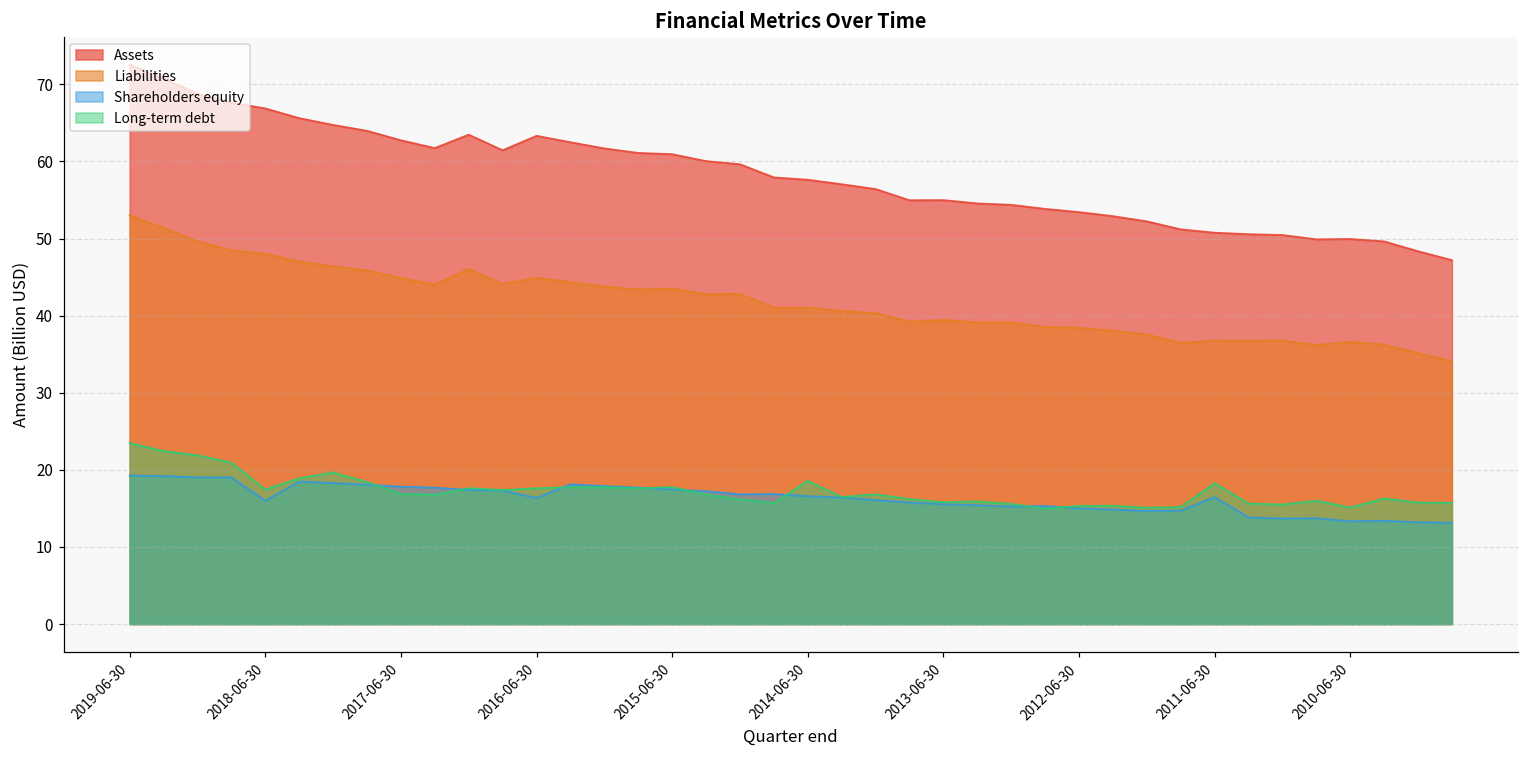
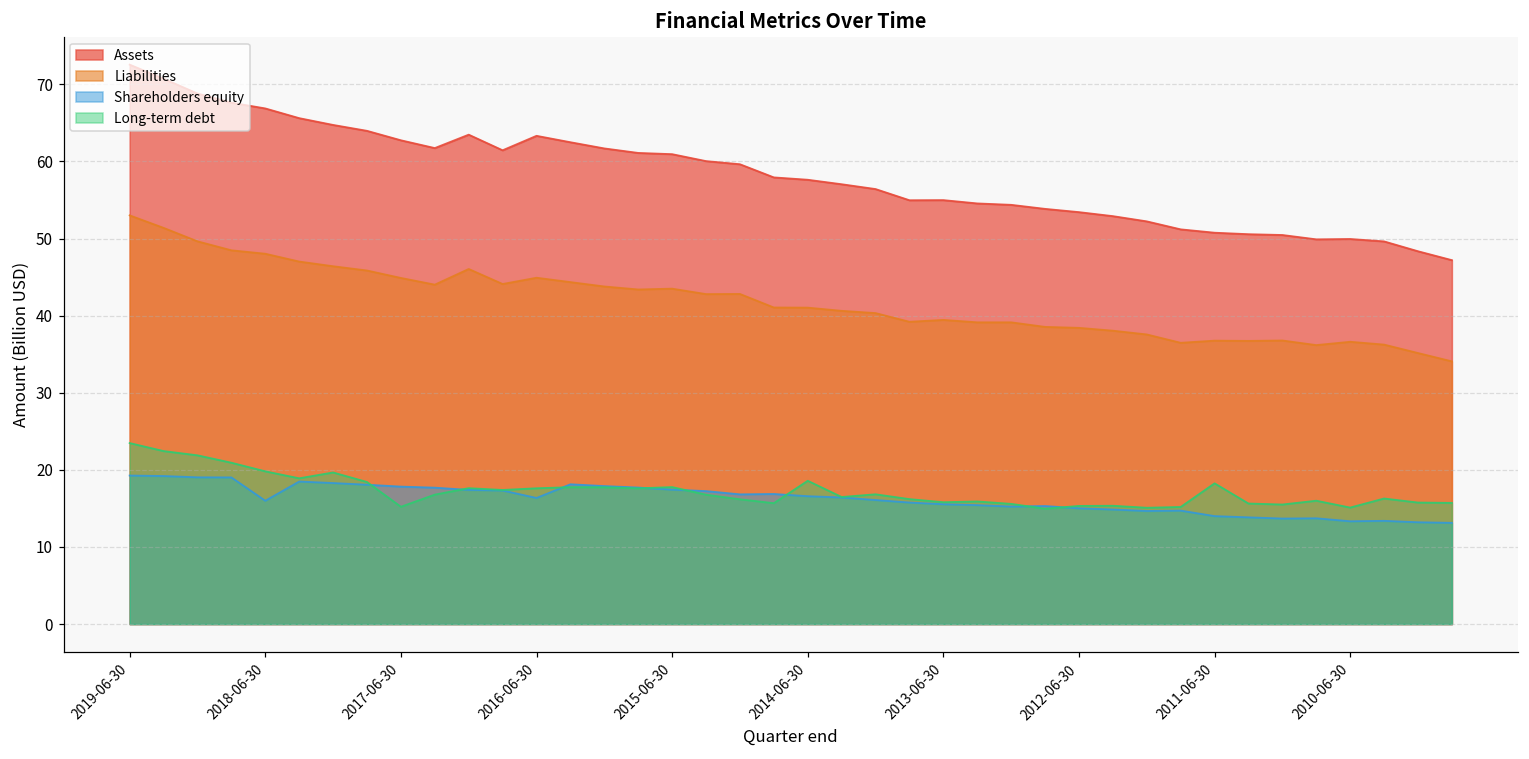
  {
    "Shareholders equity": {
      "2019-06-30": 19,
      "2018-06-30": 16,
      "2017-06-30": 18,
      "2016-06-30": 16,
      "2014-06-30": 17,
-     "2011-06-30": 16,
+     "2011-06-30": 14,
      "2010-06-30": 13
    },
    "Long-term debt": {
      "2019-06-30": 23,
-     "2018-06-30": 17,
-     "2017-06-30": 17,
+     "2018-06-30": 20,
+     "2017-06-30": 15,
      "2016-06-30": 18,
      "2014-06-30": 19,
      "2011-06-30": 18,
      "2010-06-30": 15
    }
  }
